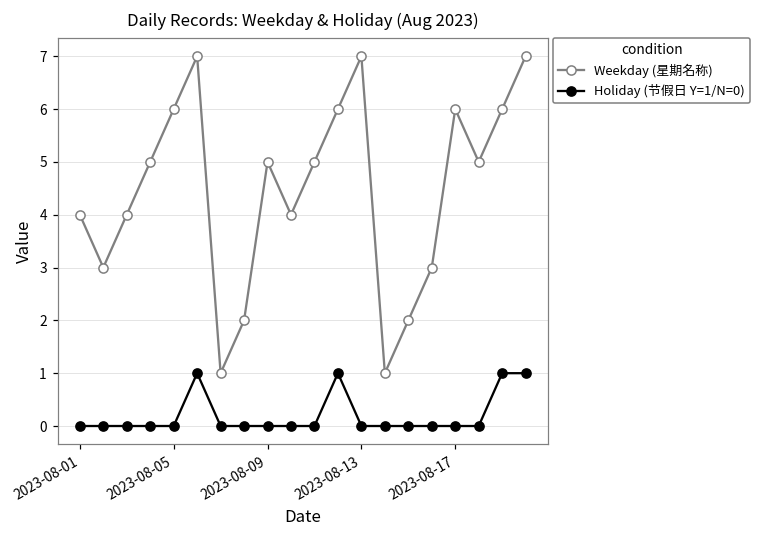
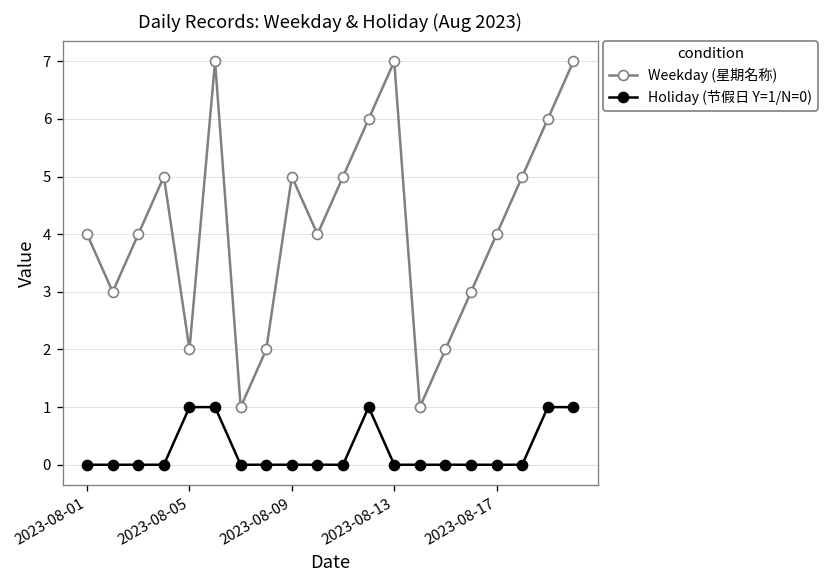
  {
    "Weekday (星期名称)": {
      "2023-08-01": 4,
-     "2023-08-05": 6,
+     "2023-08-05": 2,
      "2023-08-09": 5,
      "2023-08-13": 7,
-     "2023-08-17": 6
+     "2023-08-17": 4
    },
    "Holiday (节假日 Y=1/N=0)": {
      "2023-08-01": 0,
-     "2023-08-05": 0,
+     "2023-08-05": 1,
      "2023-08-09": 0,
      "2023-08-13": 0,
      "2023-08-17": 0
    }
  }
